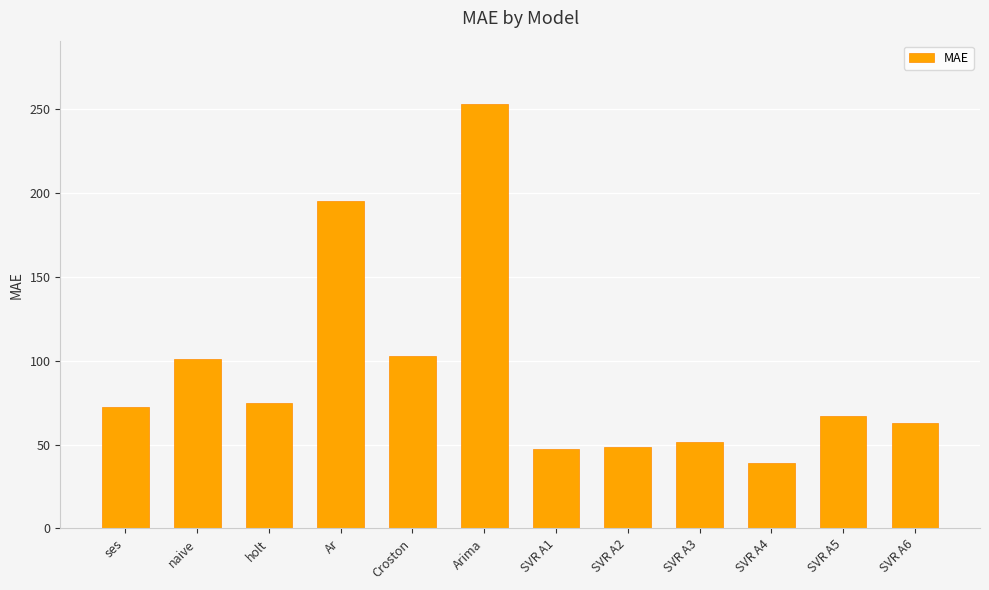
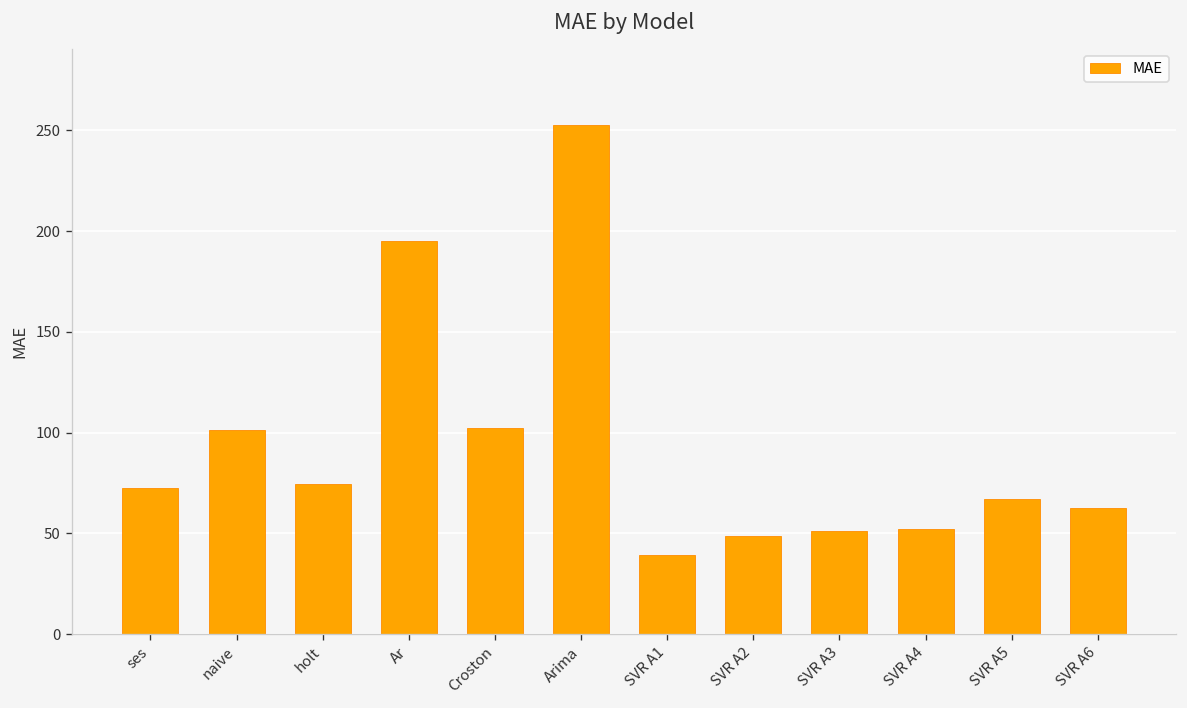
  {
    "ses": 72,
    "naive": 101,
    "holt": 75,
    "Ar": 195,
    "Croston": 102,
    "Arima": 253,
-   "SVR A1": 48,
+   "SVR A1": 40,
    "SVR A2": 49,
    "SVR A3": 51,
-   "SVR A4": 39,
+   "SVR A4": 52,
    "SVR A5": 67,
    "SVR A6": 63
  }
